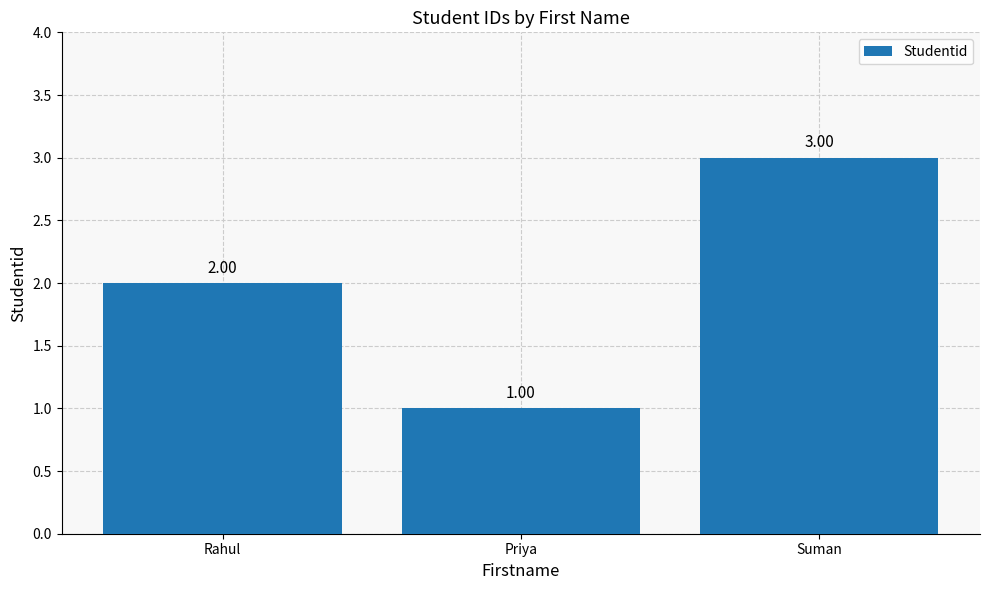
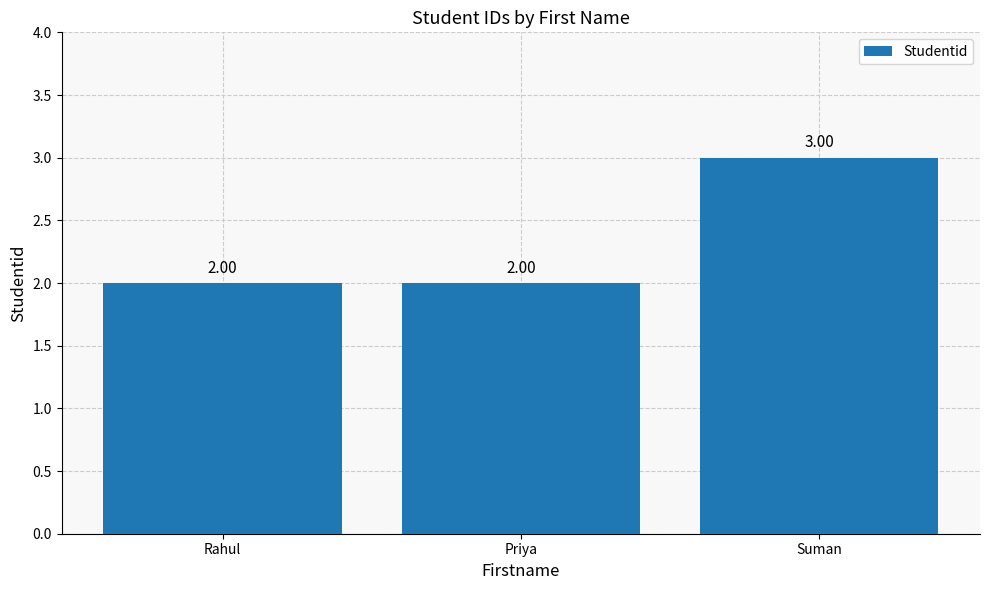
  {
    "Rahul": 2.00,
-   "Priya": 1.00,
+   "Priya": 2.00,
    "Suman": 3.00
  }
